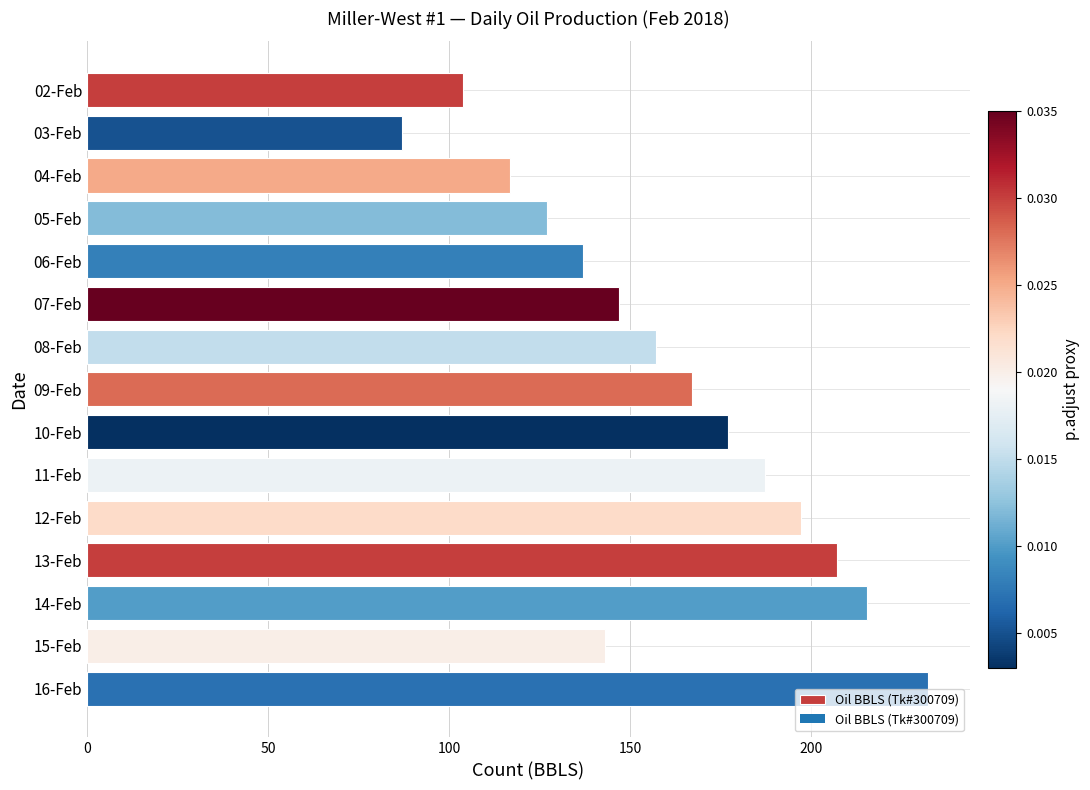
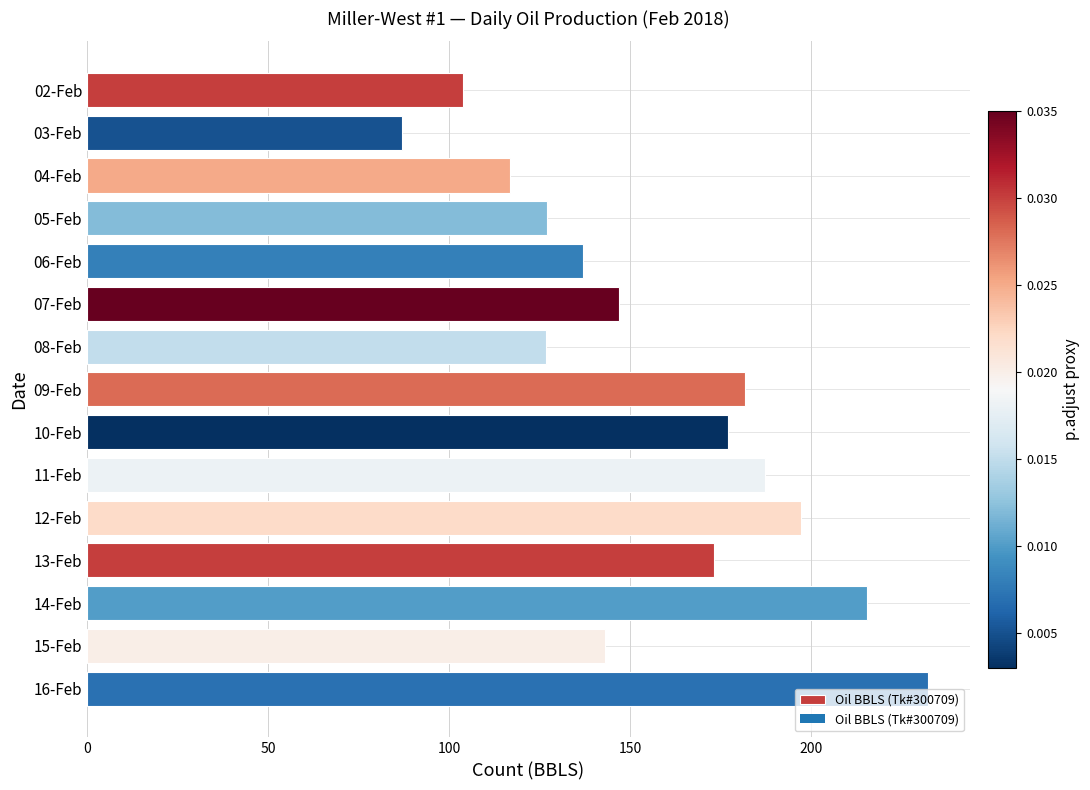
  {
    "02-Feb": 104,
    "03-Feb": 87,
    "04-Feb": 117,
    "05-Feb": 127,
    "06-Feb": 137,
    "07-Feb": 147,
-   "08-Feb": 157,
-   "09-Feb": 167,
+   "08-Feb": 127,
+   "09-Feb": 182,
    "10-Feb": 177,
    "11-Feb": 187,
    "12-Feb": 197,
-   "13-Feb": 207,
+   "13-Feb": 173,
    "14-Feb": 215,
    "15-Feb": 143,
    "16-Feb": 232
  }
